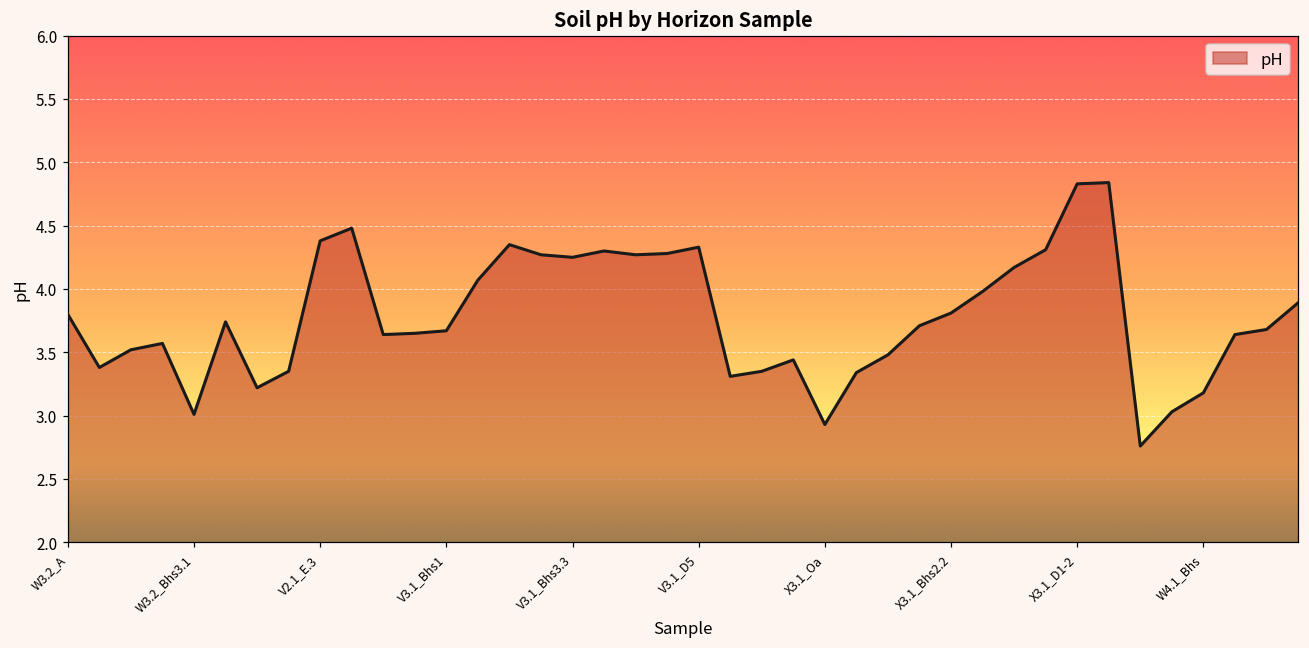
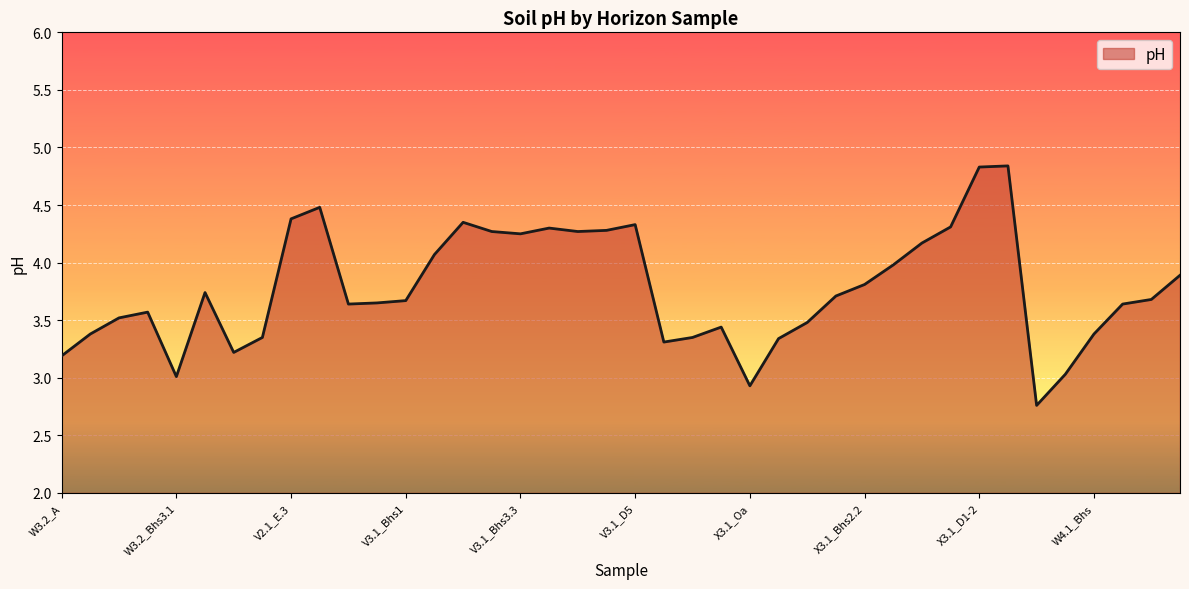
  {
-   "W3.2_A": 3.80,
+   "W3.2_A": 3.19,
    "W3.2_Bhs3.1": 3.01,
    "V2.1_E.3": 4.38,
    "V3.1_Bhs1": 3.67,
    "V3.1_Bhs3.3": 4.25,
    "V3.1_D5": 4.33,
    "X3.1_Oa": 2.93,
    "X3.1_Bhs2.2": 3.81,
    "X3.1_D1-2": 4.83,
-   "W4.1_Bhs": 3.18
+   "W4.1_Bhs": 3.38
  }
